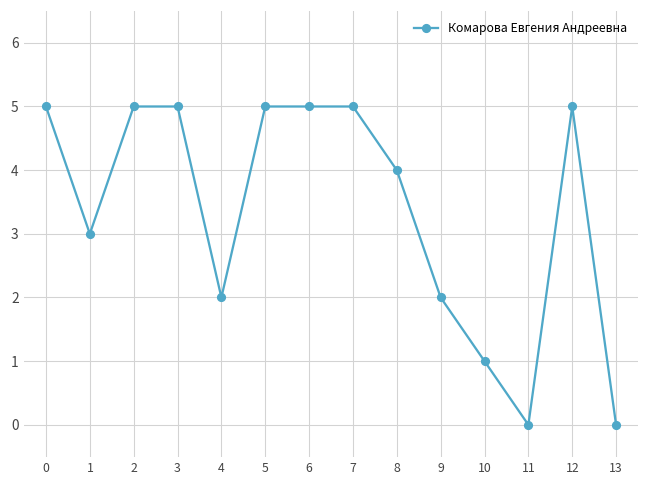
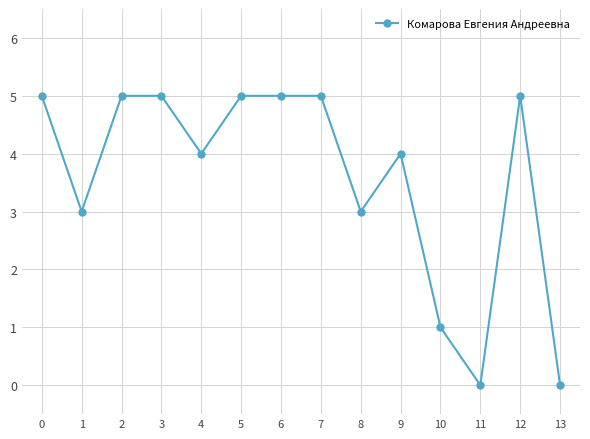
  {
    "0": 5,
    "1": 3,
    "2": 5,
    "3": 5,
-   "4": 2,
+   "4": 4,
    "5": 5,
    "6": 5,
    "7": 5,
-   "8": 4,
-   "9": 2,
+   "8": 3,
+   "9": 4,
    "10": 1,
    "11": 0,
    "12": 5,
    "13": 0
  }
